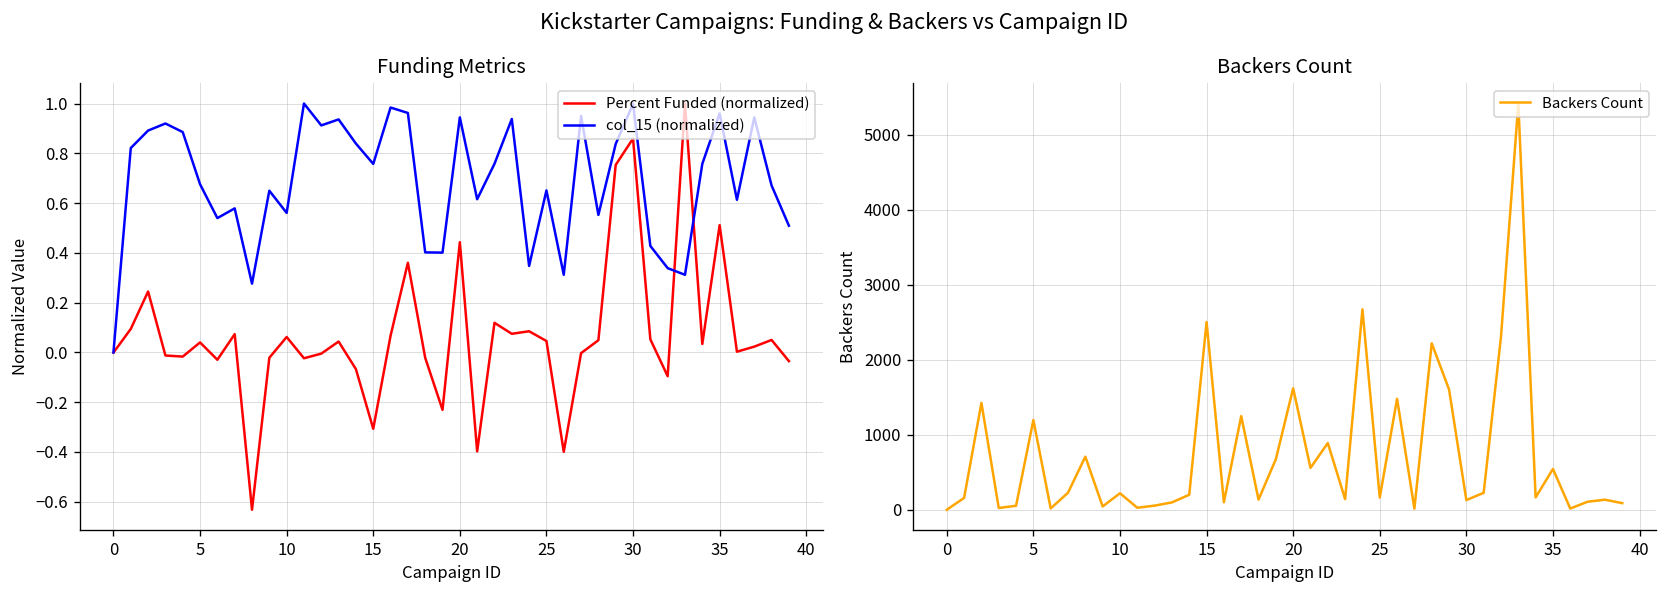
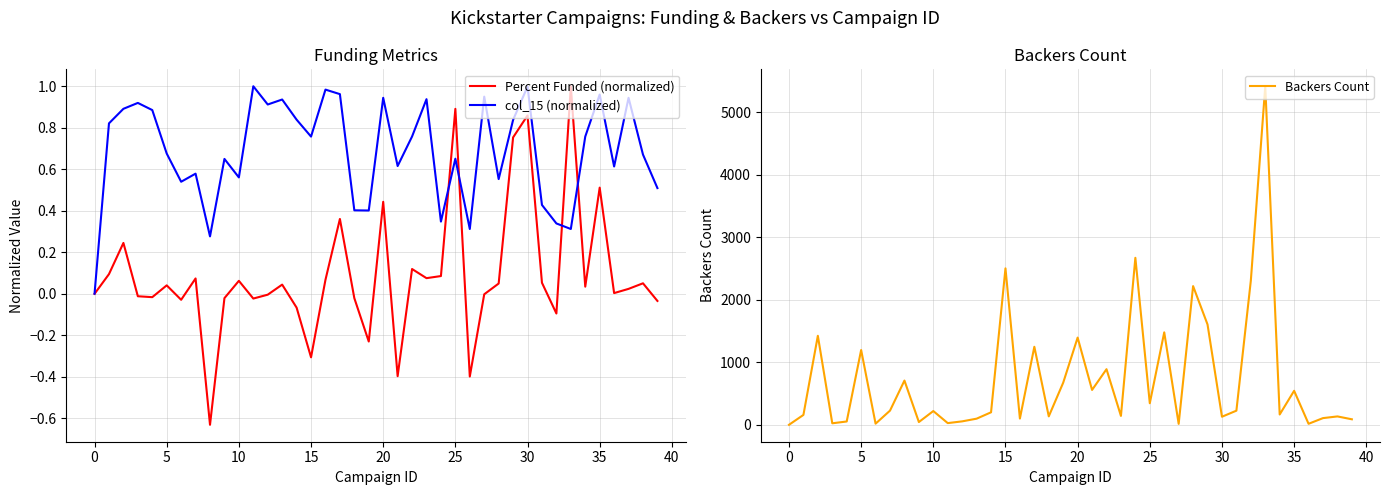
  {
    "Funding Metrics": {
      "Percent Funded (normalized)": {
        "5": 0.04,
        "10": 0.06,
        "15": -0.31,
        "20": 0.44,
-       "25": 0.05,
+       "25": 0.89,
        "35": 0.51
      },
      "col_15 (normalized)": {
        "5": 0.68,
        "10": 0.56,
        "15": 0.76,
        "20": 0.94,
        "25": 0.65
      }
    },
    "Backers Count": {
      "0": 0,
      "5": 1200,
      "10": 200,
      "15": 2500,
-     "20": 1600,
-     "25": 200,
+     "20": 1400,
+     "25": 300,
      "30": 100,
      "35": 500
    }
  }
